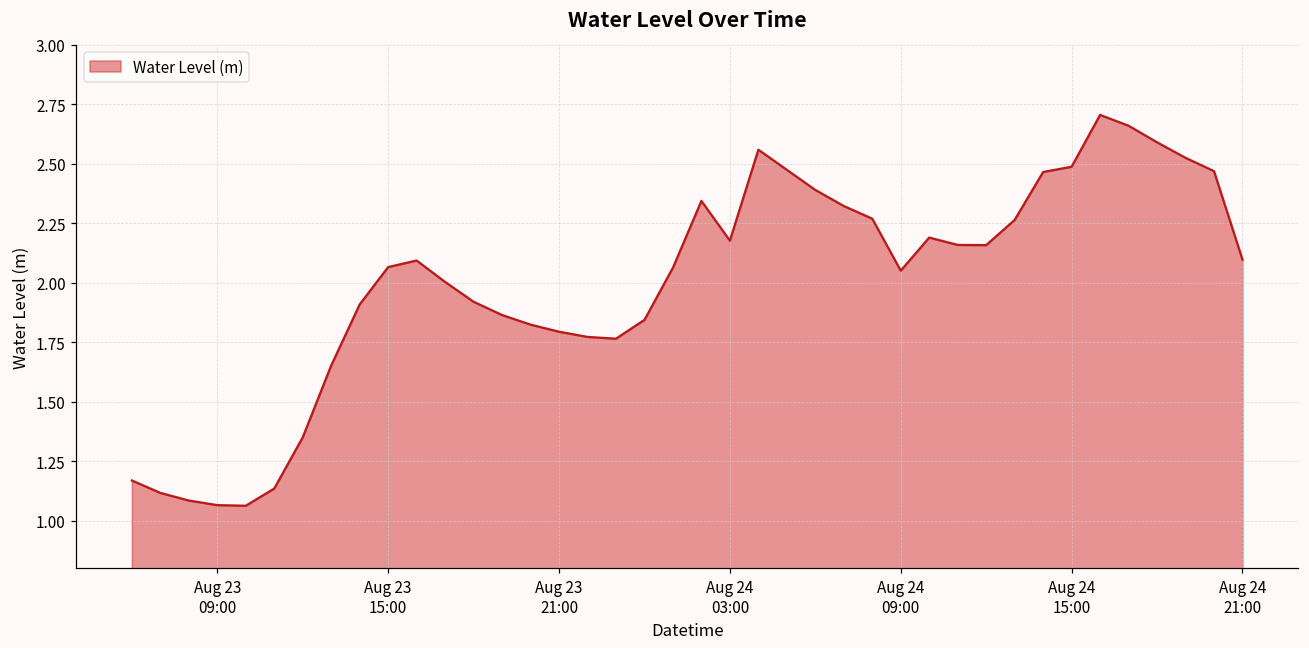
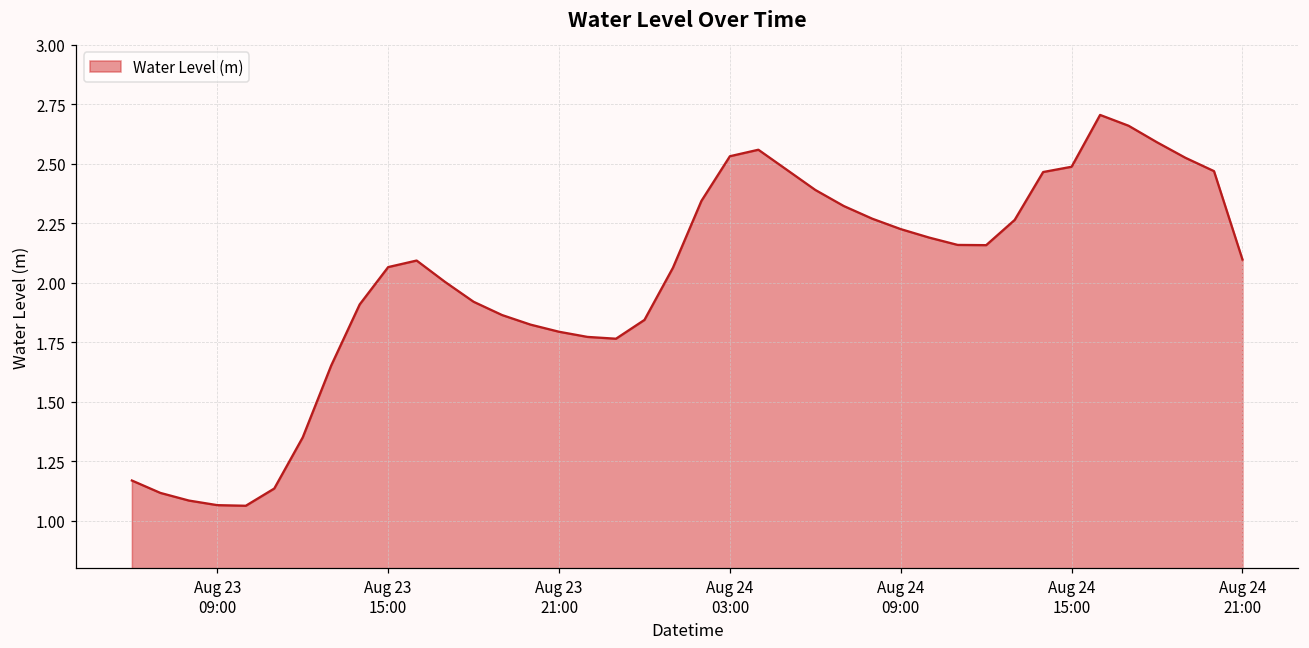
  {
    "Aug 23 09:00": 1.07,
    "Aug 23 15:00": 2.07,
    "Aug 23 21:00": 1.79,
-   "Aug 24 03:00": 2.18,
-   "Aug 24 09:00": 2.05,
+   "Aug 24 03:00": 2.53,
+   "Aug 24 09:00": 2.23,
    "Aug 24 15:00": 2.49,
    "Aug 24 21:00": 2.10
  }
